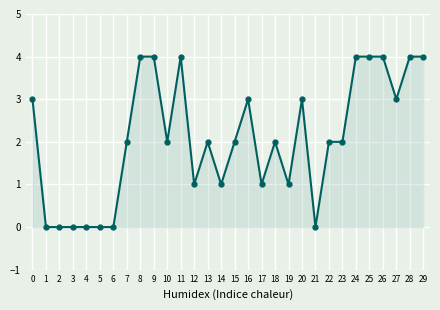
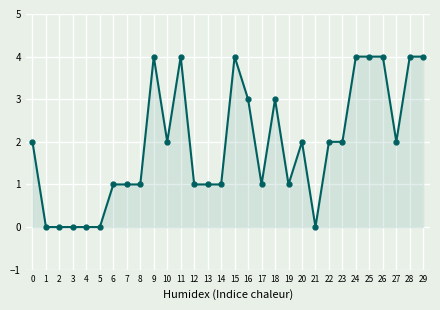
  {
-   "0": 3,
+   "0": 2,
    "1": 0,
    "2": 0,
    "3": 0,
    "4": 0,
    "5": 0,
-   "6": 0,
-   "7": 2,
-   "8": 4,
+   "6": 1,
+   "7": 1,
+   "8": 1,
    "9": 4,
    "10": 2,
    "11": 4,
    "12": 1,
-   "13": 2,
+   "13": 1,
    "14": 1,
-   "15": 2,
+   "15": 4,
    "16": 3,
    "17": 1,
-   "18": 2,
+   "18": 3,
    "19": 1,
-   "20": 3,
+   "20": 2,
    "21": 0,
    "22": 2,
    "23": 2,
    "24": 4,
    "25": 4,
    "26": 4,
-   "27": 3,
+   "27": 2,
    "28": 4,
    "29": 4
  }
